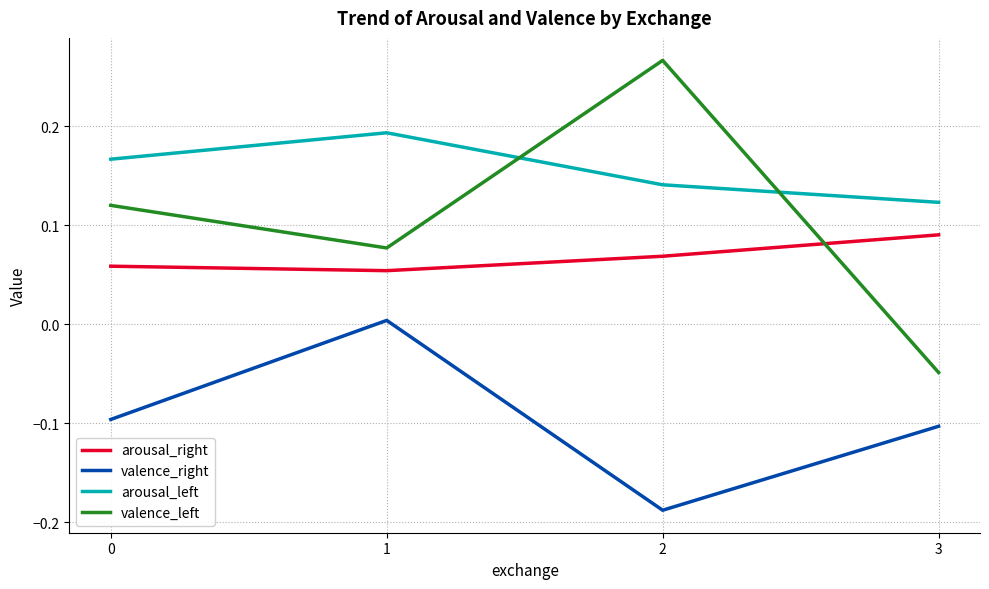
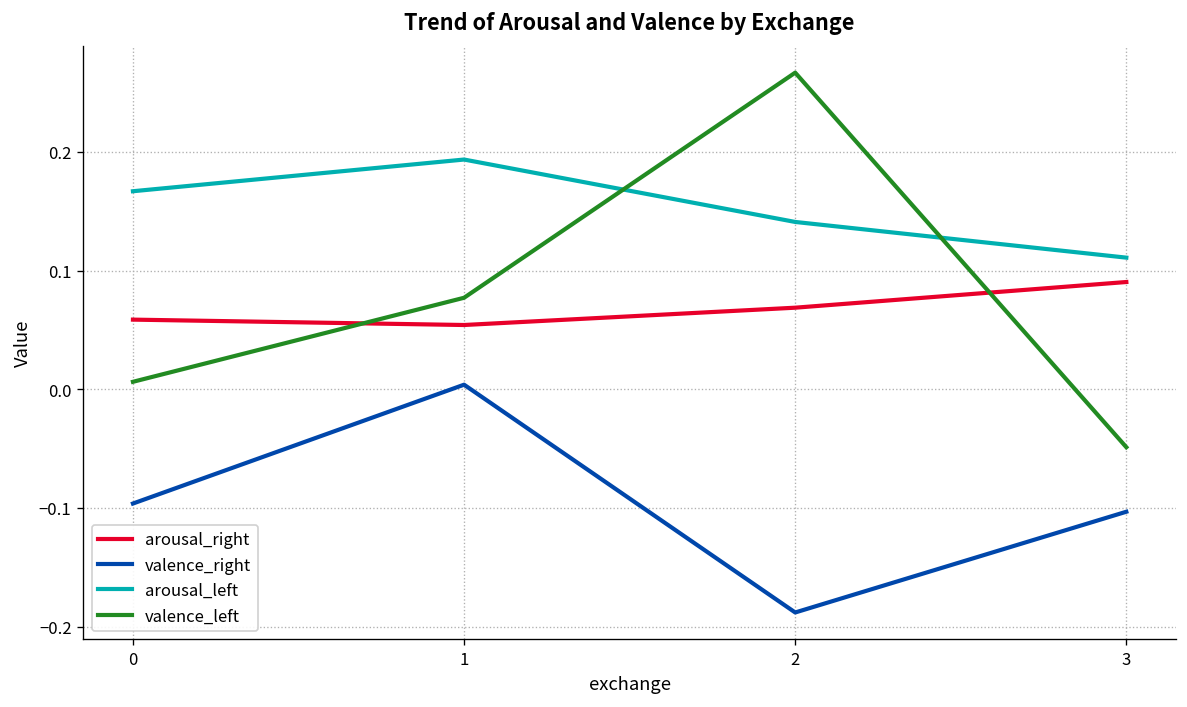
  {
    "arousal_right": {
      "0": 0.06,
      "1": 0.05,
      "2": 0.07,
      "3": 0.09
    },
    "valence_right": {
      "0": -0.10,
      "1": 0.00,
      "2": -0.19,
      "3": -0.10
    },
    "arousal_left": {
      "0": 0.17,
      "1": 0.19,
      "2": 0.14,
-     "3": 0.12
+     "3": 0.11
    },
    "valence_left": {
-     "0": 0.12,
+     "0": 0.01,
      "1": 0.08,
      "2": 0.27,
      "3": -0.05
    }
  }
